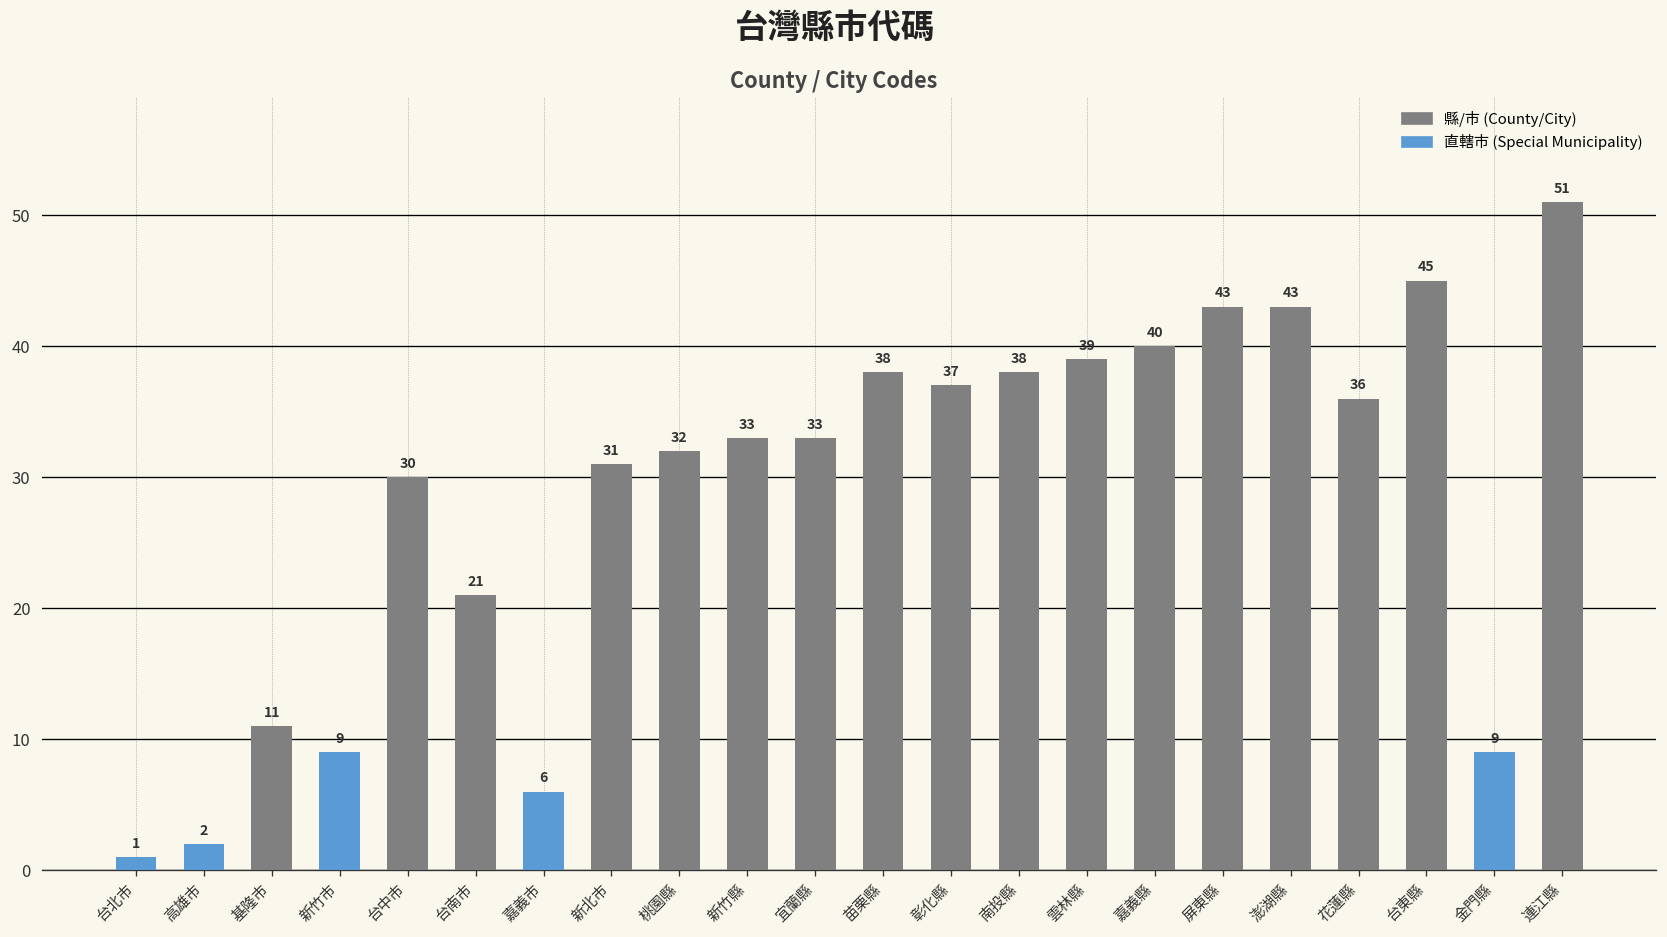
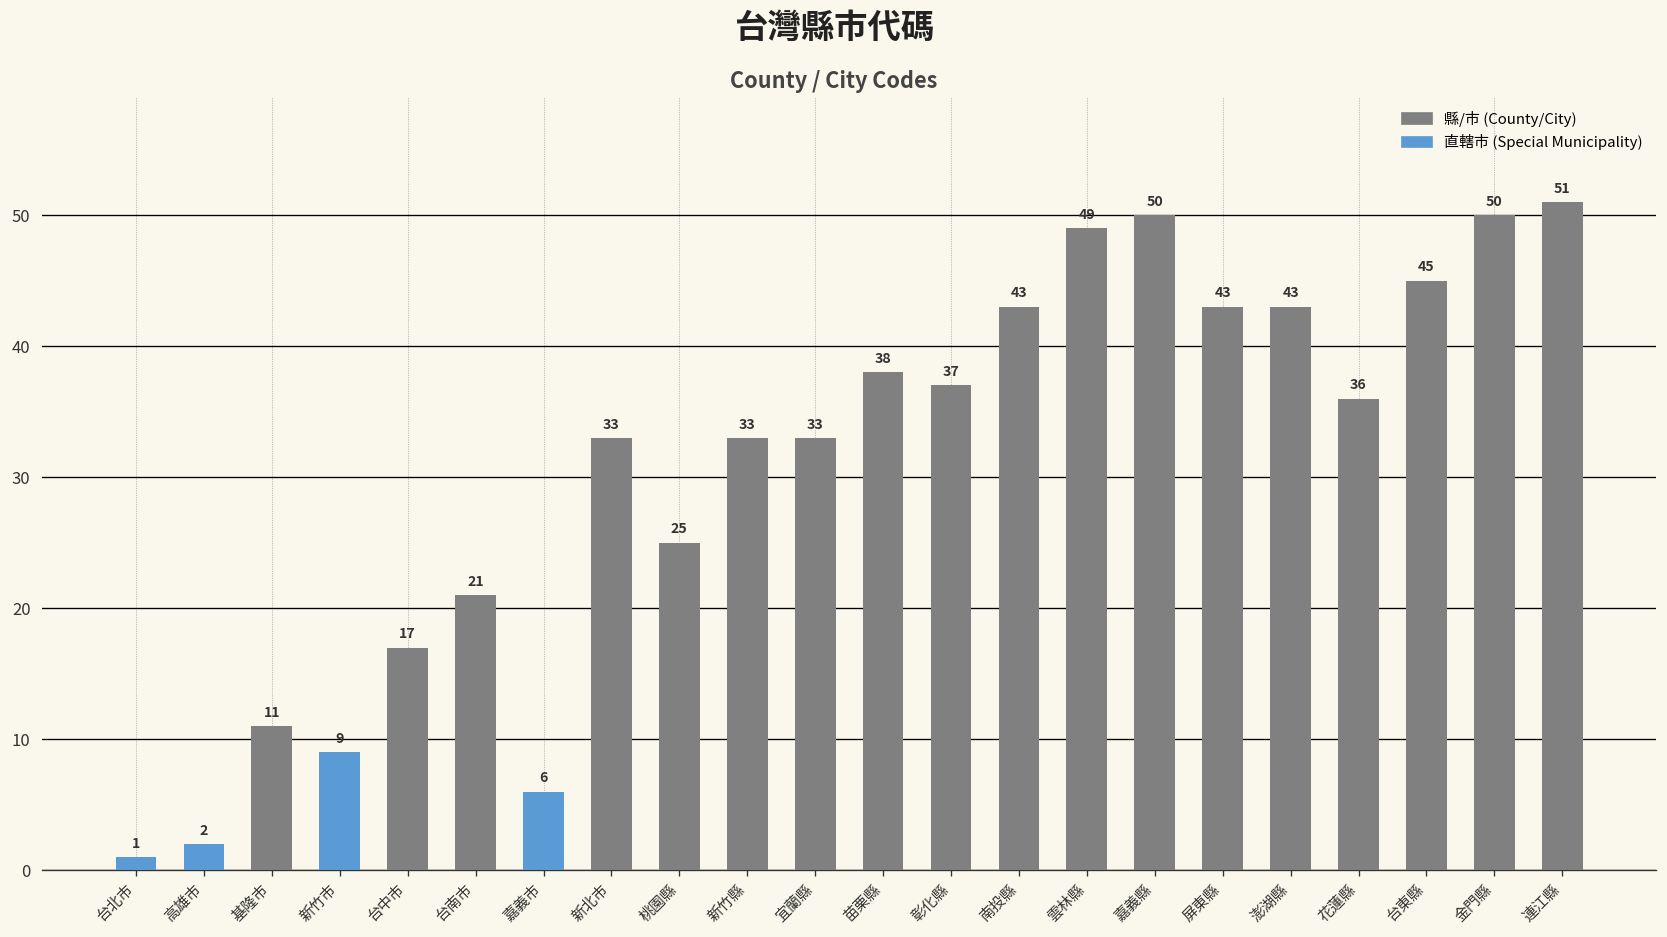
  {
    "台北市": 1,
    "高雄市": 2,
    "基隆市": 11,
    "新竹市": 9,
-   "台中市": 30,
+   "台中市": 17,
    "台南市": 21,
    "嘉義市": 6,
-   "新北市": 31,
-   "桃園縣": 32,
+   "新北市": 33,
+   "桃園縣": 25,
    "新竹縣": 33,
    "宜蘭縣": 33,
    "苗栗縣": 38,
    "彰化縣": 37,
-   "南投縣": 38,
-   "雲林縣": 39,
-   "嘉義縣": 40,
+   "南投縣": 43,
+   "雲林縣": 49,
+   "嘉義縣": 50,
    "屏東縣": 43,
    "澎湖縣": 43,
    "花蓮縣": 36,
    "台東縣": 45,
-   "金門縣": 9,
+   "金門縣": 50,
    "連江縣": 51
  }
